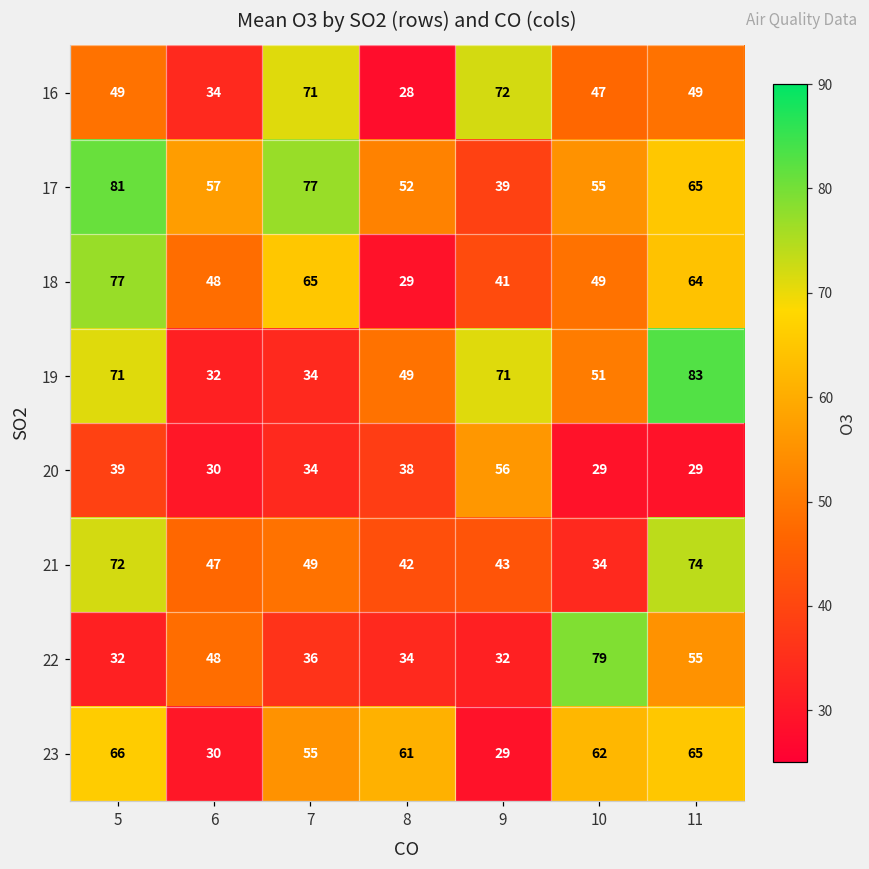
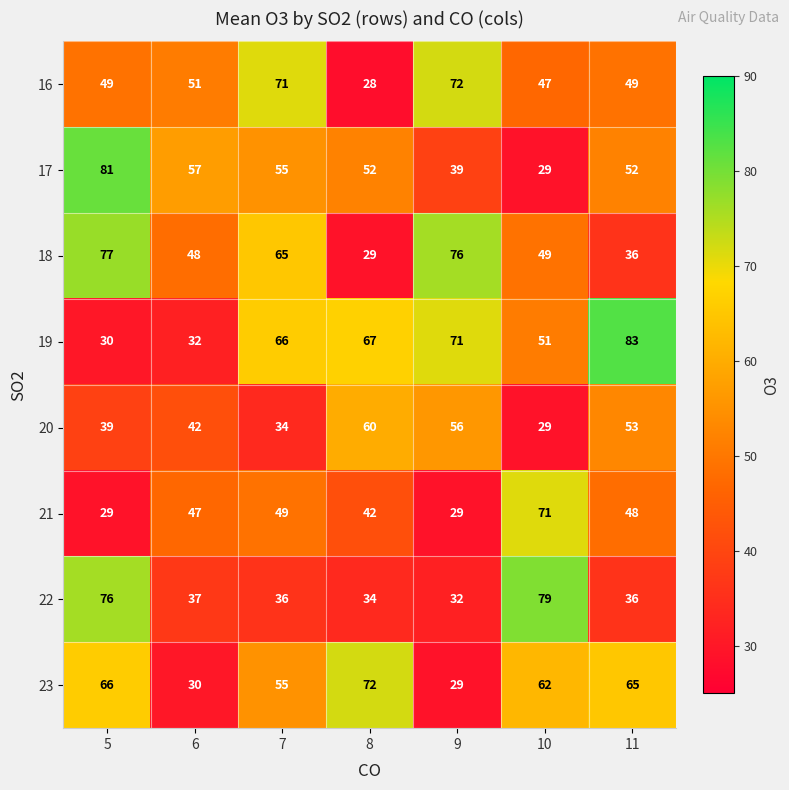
  {
    "16": {
      "5": 49,
-     "6": 34,
+     "6": 51,
      "7": 71,
      "8": 28,
      "9": 72,
      "10": 47,
      "11": 49
    },
    "17": {
      "5": 81,
      "6": 57,
-     "7": 77,
+     "7": 55,
      "8": 52,
      "9": 39,
-     "10": 55,
-     "11": 65
+     "10": 29,
+     "11": 52
    },
    "18": {
      "5": 77,
      "6": 48,
      "7": 65,
      "8": 29,
-     "9": 41,
+     "9": 76,
      "10": 49,
-     "11": 64
+     "11": 36
    },
    "19": {
-     "5": 71,
+     "5": 30,
      "6": 32,
-     "7": 34,
-     "8": 49,
+     "7": 66,
+     "8": 67,
      "9": 71,
      "10": 51,
      "11": 83
    },
    "20": {
      "5": 39,
-     "6": 30,
+     "6": 42,
      "7": 34,
-     "8": 38,
+     "8": 60,
      "9": 56,
      "10": 29,
-     "11": 29
+     "11": 53
    },
    "21": {
-     "5": 72,
+     "5": 29,
      "6": 47,
      "7": 49,
      "8": 42,
-     "9": 43,
-     "10": 34,
-     "11": 74
+     "9": 29,
+     "10": 71,
+     "11": 48
    },
    "22": {
-     "5": 32,
-     "6": 48,
+     "5": 76,
+     "6": 37,
      "7": 36,
      "8": 34,
      "9": 32,
      "10": 79,
-     "11": 55
+     "11": 36
    },
    "23": {
      "5": 66,
      "6": 30,
      "7": 55,
-     "8": 61,
+     "8": 72,
      "9": 29,
      "10": 62,
      "11": 65
    }
  }
